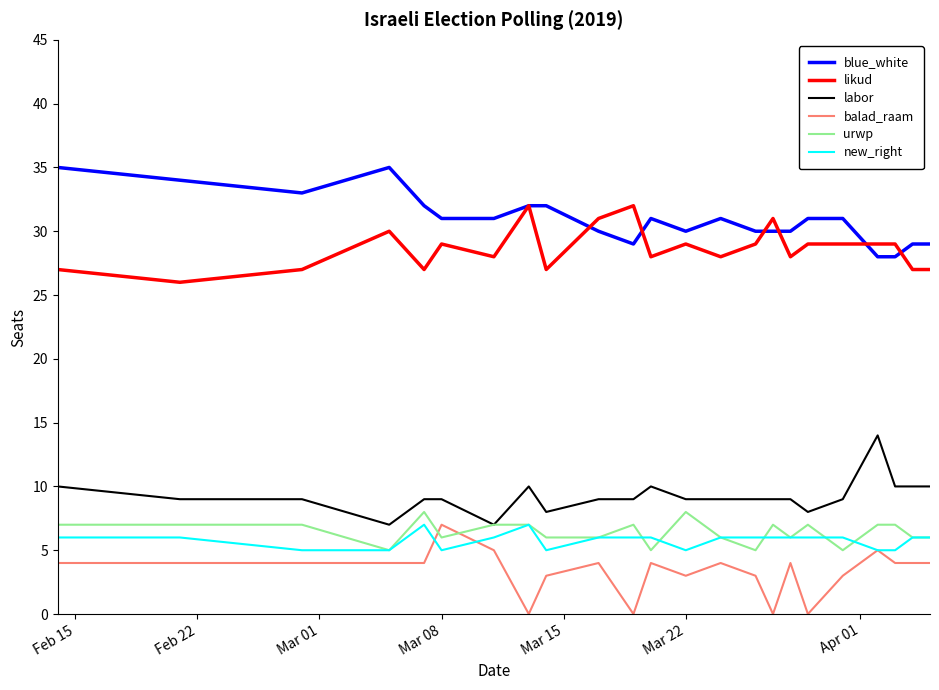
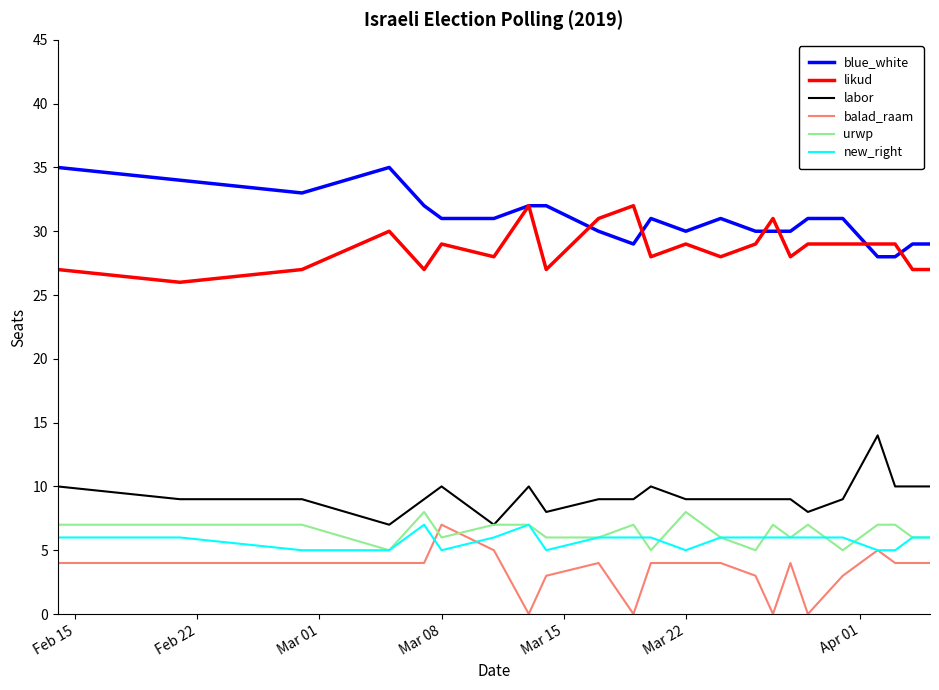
  {
    "blue_white": {
      "Mar 08": 31,
      "Mar 22": 30
    },
    "likud": {
      "Mar 08": 29,
      "Mar 22": 29
    },
    "labor": {
-     "Mar 08": 9,
+     "Mar 08": 10,
      "Mar 22": 9
    },
    "balad_raam": {
      "Mar 08": 7,
-     "Mar 22": 3
+     "Mar 22": 4
    },
    "urwp": {
      "Mar 08": 6,
      "Mar 22": 8
    },
    "new_right": {
      "Mar 08": 5,
      "Mar 22": 5
    }
  }
